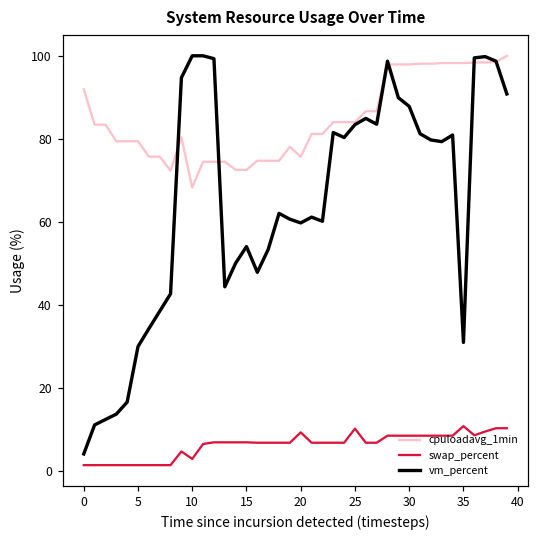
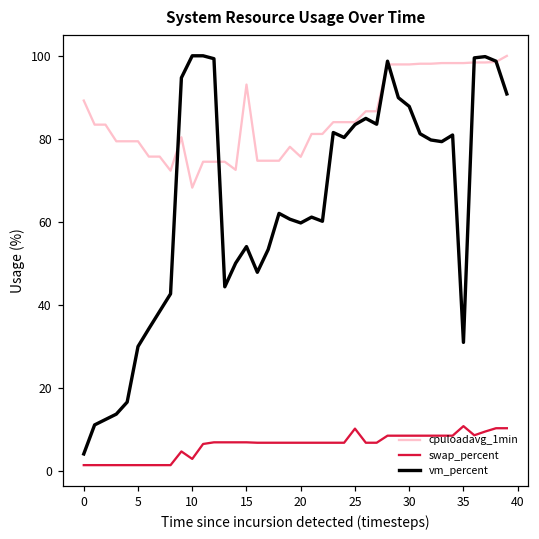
  {
    "cpuloadavg_1min": {
-     "0": 92,
+     "0": 89,
      "5": 79,
      "10": 68,
-     "15": 72,
+     "15": 93,
      "20": 76,
      "30": 98,
      "35": 98
    },
    "swap_percent": {
      "0": 1,
      "5": 1,
      "10": 3,
      "15": 7,
-     "20": 9,
+     "20": 7,
      "25": 10,
      "30": 8,
      "35": 11
    },
    "vm_percent": {
      "0": 4,
      "5": 30,
      "10": 100,
      "15": 54,
      "20": 60,
      "30": 88,
      "35": 31
    }
  }
